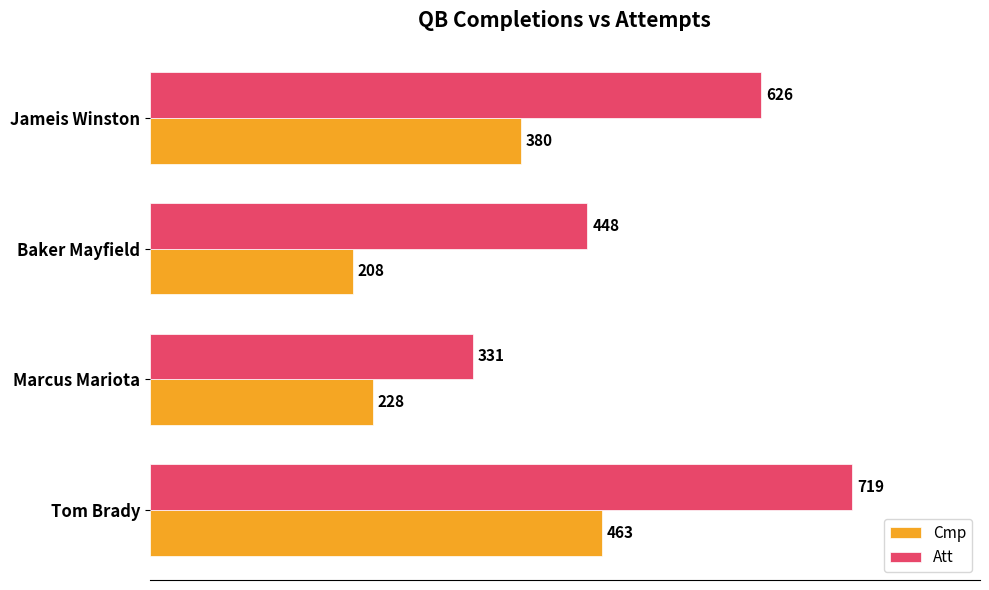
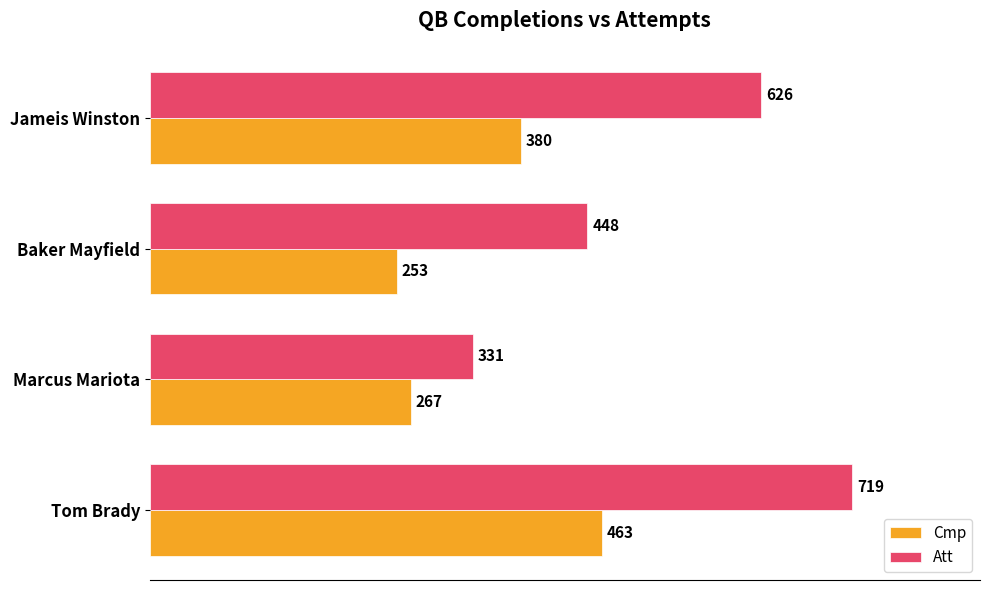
  {
    "Cmp": {
      "Jameis Winston": 380,
-     "Baker Mayfield": 208,
-     "Marcus Mariota": 228,
+     "Baker Mayfield": 253,
+     "Marcus Mariota": 267,
      "Tom Brady": 463
    },
    "Att": {
      "Jameis Winston": 626,
      "Baker Mayfield": 448,
      "Marcus Mariota": 331,
      "Tom Brady": 719
    }
  }
